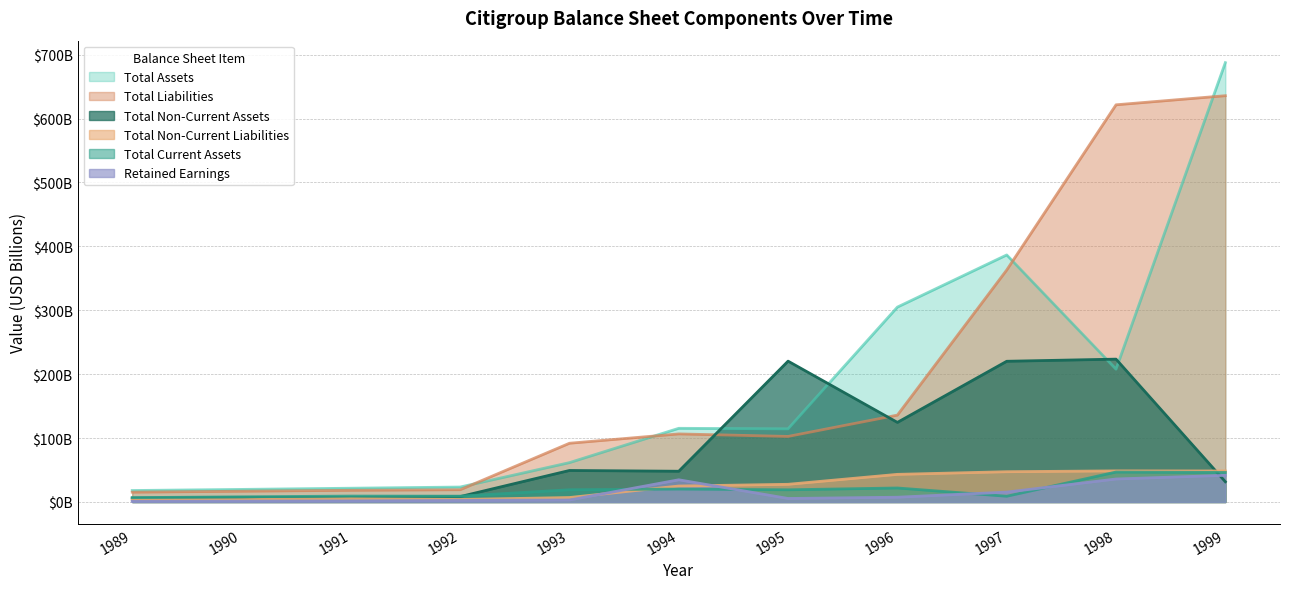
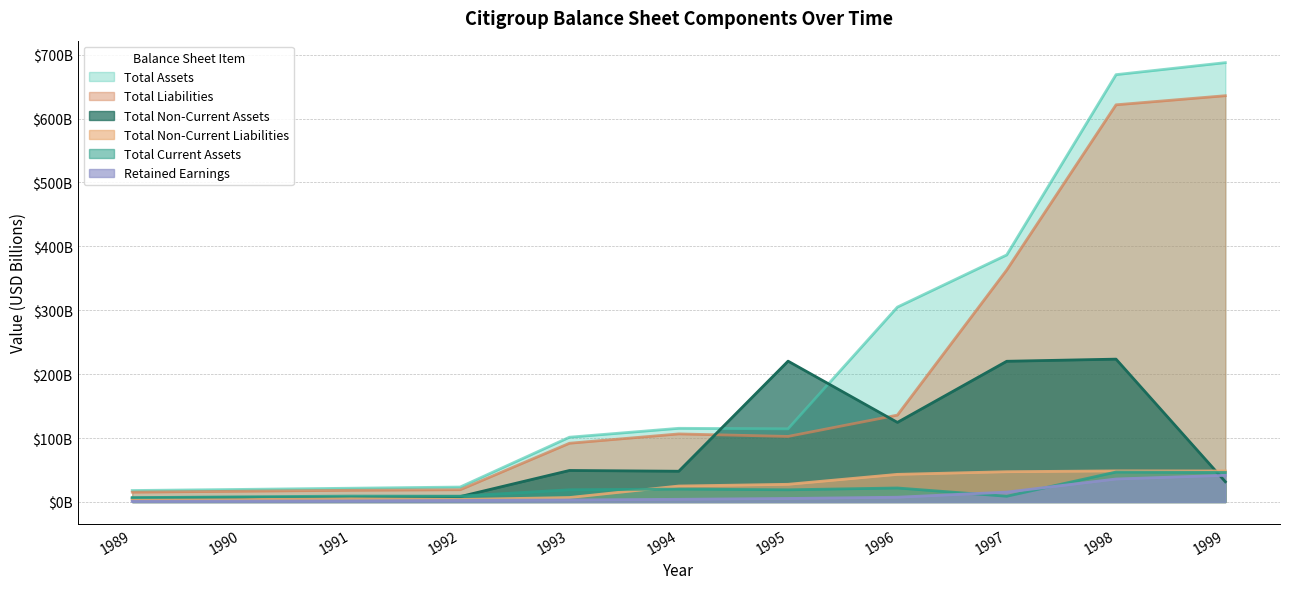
  {
    "Total Assets": {
      "1992": "$20000000000",
-     "1993": "$60000000000",
+     "1993": "$100000000000",
      "1994": "$120000000000",
      "1995": "$110000000000",
      "1996": "$300000000000",
      "1997": "$390000000000",
-     "1998": "$210000000000",
+     "1998": "$670000000000",
      "1999": "$690000000000"
    },
    "Total Non-Current Assets": {
      "1993": "$50000000000",
      "1994": "$50000000000",
      "1995": "$220000000000",
      "1996": "$120000000000",
      "1997": "$220000000000",
      "1998": "$220000000000",
      "1999": "$30000000000"
    },
    "Total Current Assets": {
      "1993": "$20000000000",
      "1994": "$20000000000",
      "1995": "$20000000000",
      "1996": "$20000000000",
      "1997": "$10000000000"
    },
    "Retained Earnings": {
-     "1994": "$30000000000",
+     "1994": "$0",
      "1995": "$10000000000",
      "1996": "$10000000000",
      "1997": "$20000000000",
      "1998": "$40000000000",
      "1999": "$40000000000"
    }
  }
